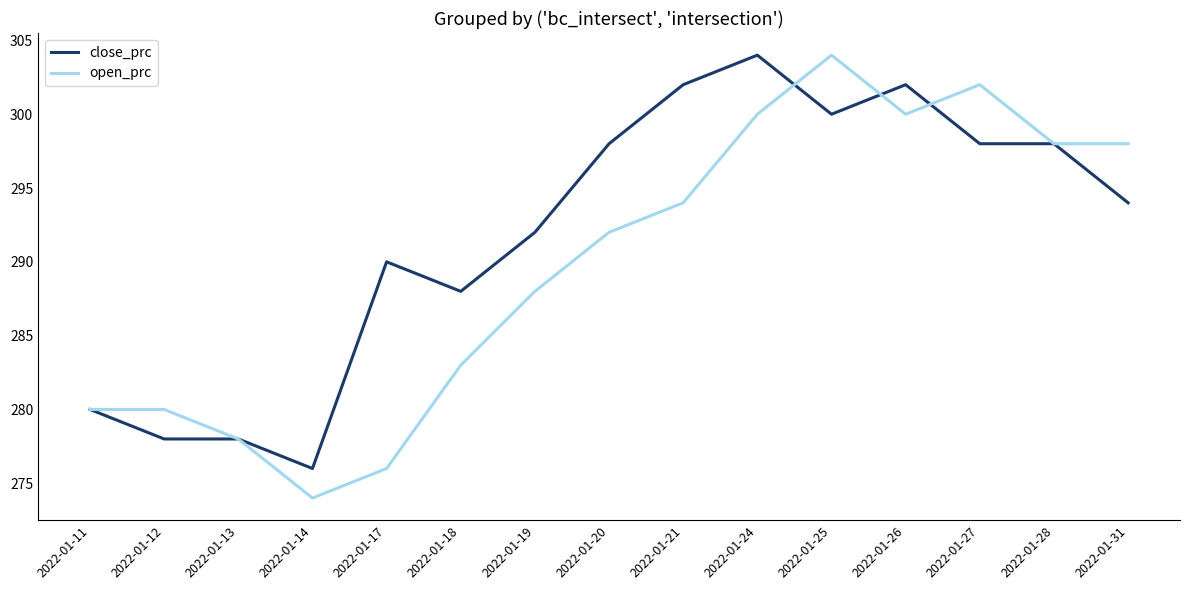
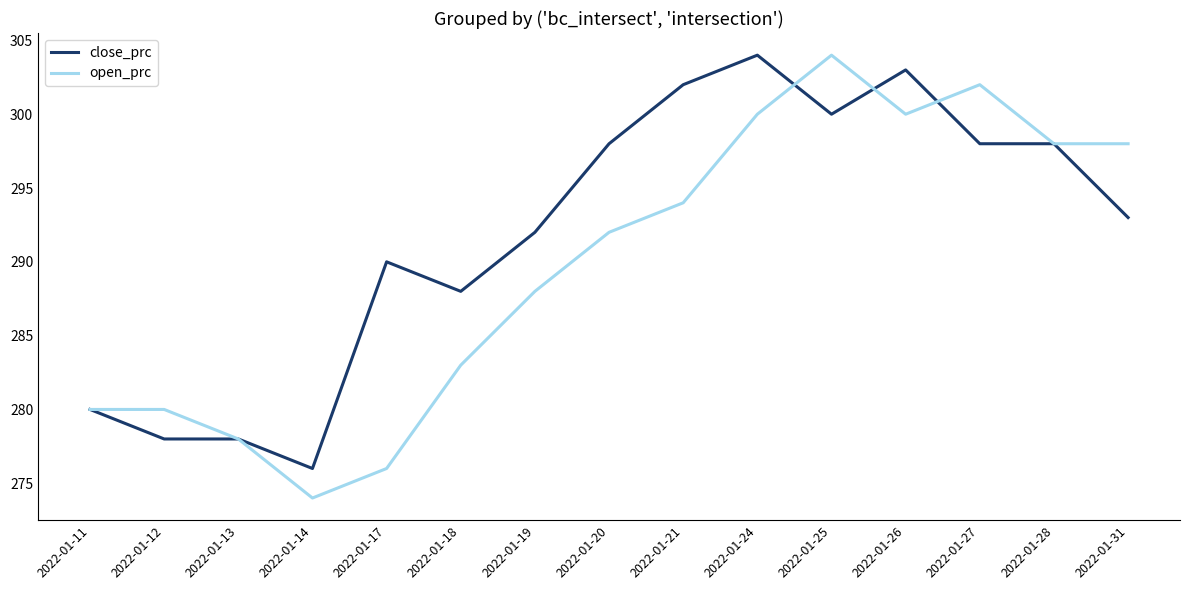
  {
    "close_prc": {
      "2022-01-12": 278,
      "2022-01-14": 276,
      "2022-01-17": 290,
      "2022-01-18": 288,
      "2022-01-19": 292,
      "2022-01-20": 298,
      "2022-01-21": 302,
      "2022-01-24": 304,
      "2022-01-25": 300,
-     "2022-01-26": 302,
+     "2022-01-26": 303,
      "2022-01-27": 298,
-     "2022-01-31": 294
+     "2022-01-31": 293
    },
    "open_prc": {
      "2022-01-12": 280,
      "2022-01-14": 274,
      "2022-01-17": 276,
      "2022-01-18": 283,
      "2022-01-19": 288,
      "2022-01-20": 292,
      "2022-01-21": 294,
      "2022-01-24": 300,
      "2022-01-25": 304,
      "2022-01-26": 300,
      "2022-01-27": 302,
      "2022-01-31": 298
    }
  }
